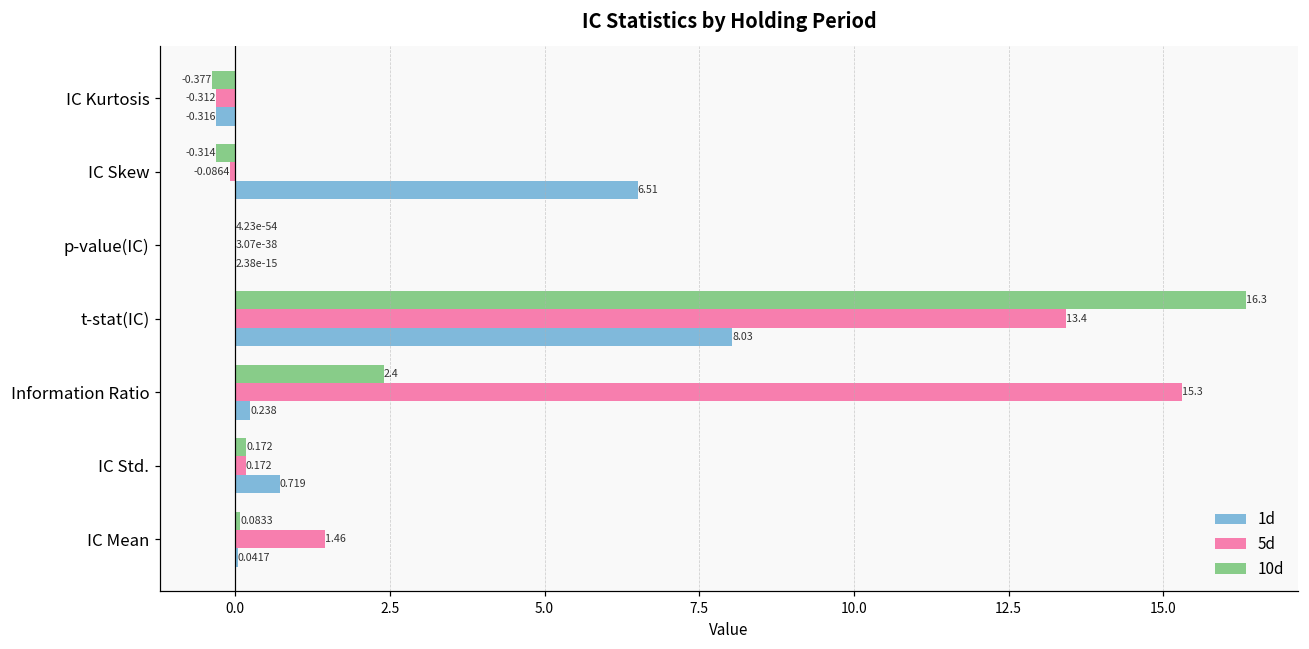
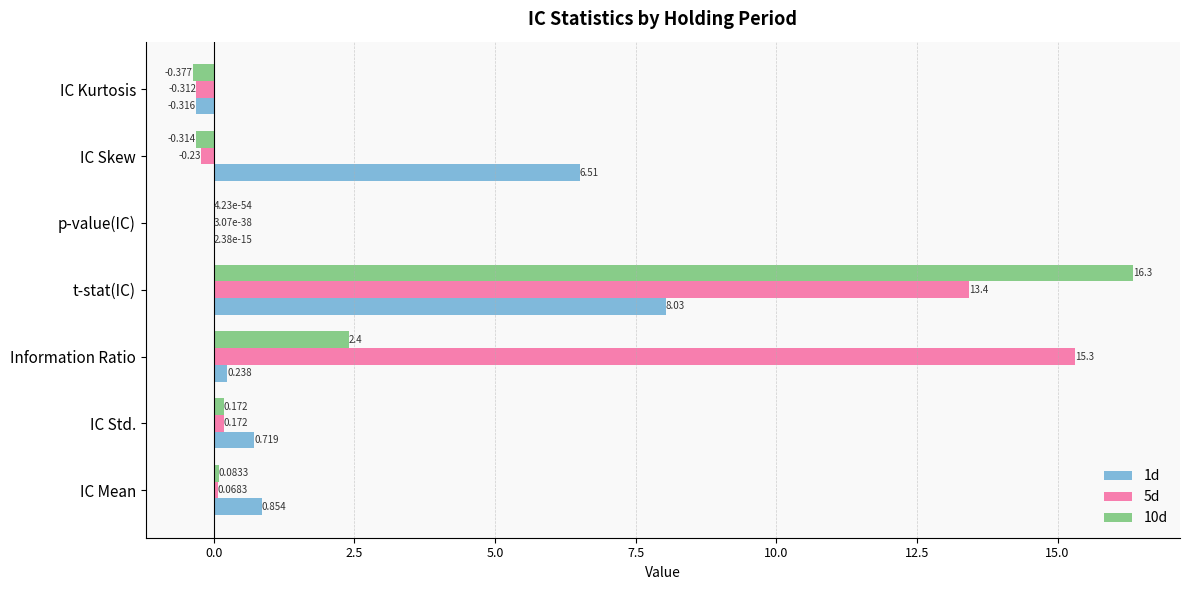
  {
    "1d": {
      "IC Kurtosis": "-0.316",
      "IC Skew": "6.51",
      "p-value(IC)": "2.38e-15",
      "t-stat(IC)": "8.03",
      "Information Ratio": "0.238",
      "IC Std.": "0.719",
-     "IC Mean": "0.0417"
+     "IC Mean": "0.854"
    },
    "5d": {
      "IC Kurtosis": "-0.312",
-     "IC Skew": "-0.0864",
+     "IC Skew": "-0.23",
      "p-value(IC)": "3.07e-38",
      "t-stat(IC)": "13.4",
      "Information Ratio": "15.3",
      "IC Std.": "0.172",
-     "IC Mean": "1.46"
+     "IC Mean": "0.0683"
    },
    "10d": {
      "IC Kurtosis": "-0.377",
      "IC Skew": "-0.314",
      "p-value(IC)": "4.23e-54",
      "t-stat(IC)": "16.3",
      "Information Ratio": "2.4",
      "IC Std.": "0.172",
      "IC Mean": "0.0833"
    }
  }
